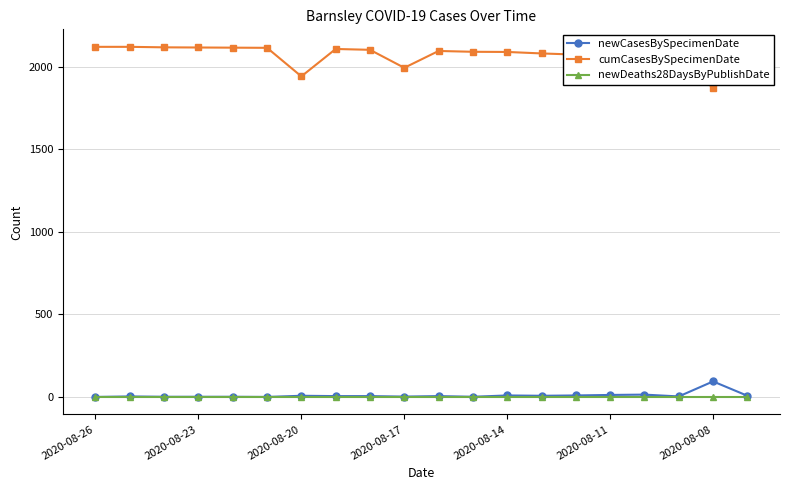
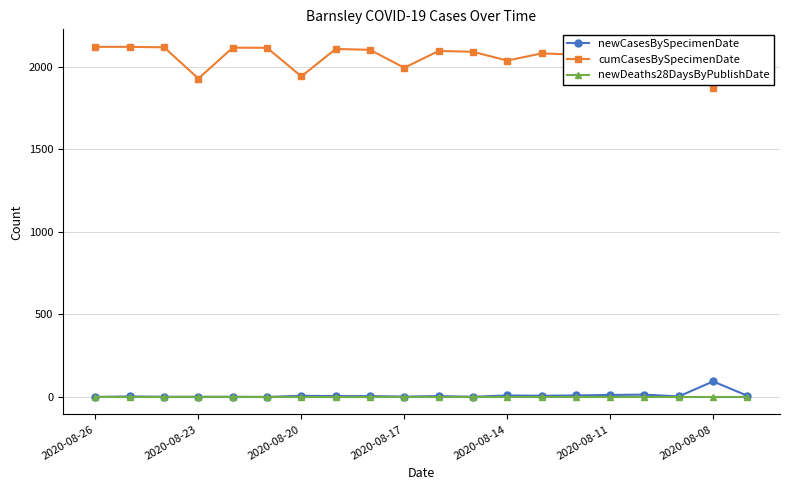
  {
    "newCasesBySpecimenDate": {
      "2020-08-08": 90
    },
    "cumCasesBySpecimenDate": {
      "2020-08-26": 2120,
-     "2020-08-23": 2120,
+     "2020-08-23": 1930,
      "2020-08-20": 1940,
      "2020-08-17": 1990,
-     "2020-08-14": 2090,
+     "2020-08-14": 2040,
      "2020-08-08": 1870
    },
    "newDeaths28DaysByPublishDate": {
      "2020-08-08": 0
    }
  }
